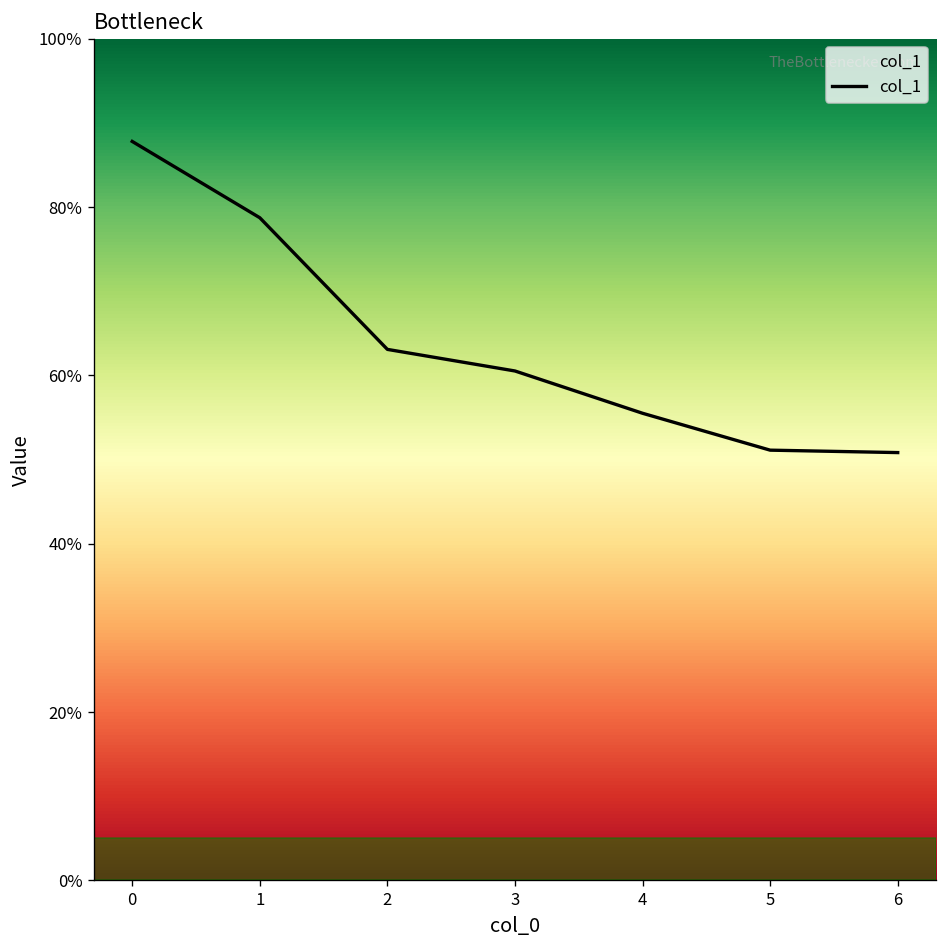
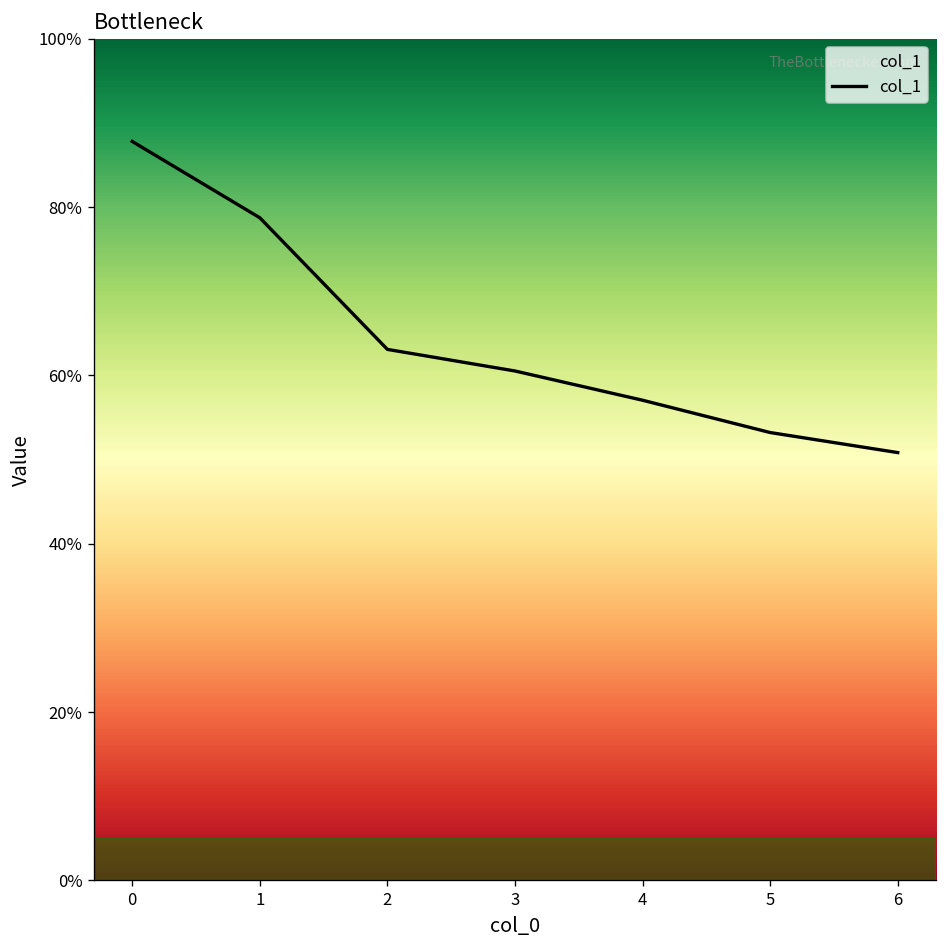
  {
    "0": "88%",
    "1": "79%",
    "2": "63%",
    "3": "61%",
-   "4": "56%",
-   "5": "51%",
+   "4": "57%",
+   "5": "53%",
    "6": "51%"
  }
